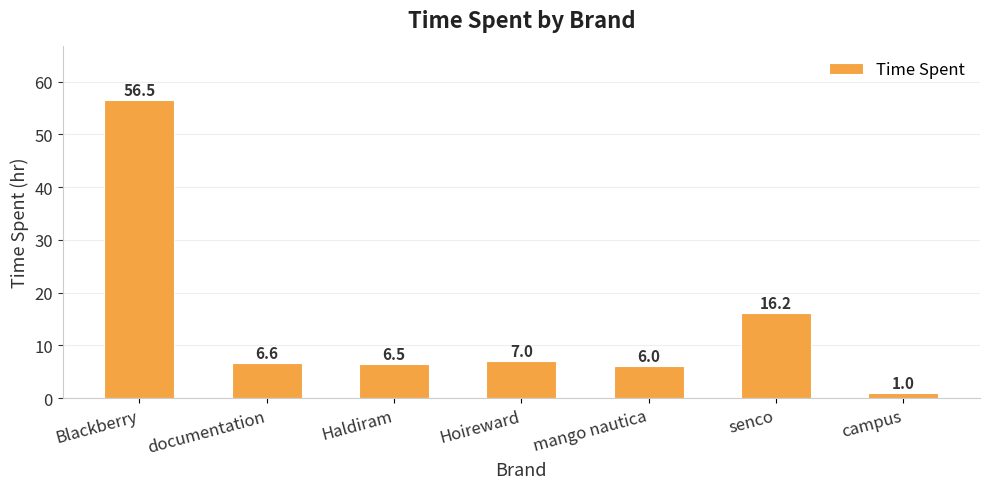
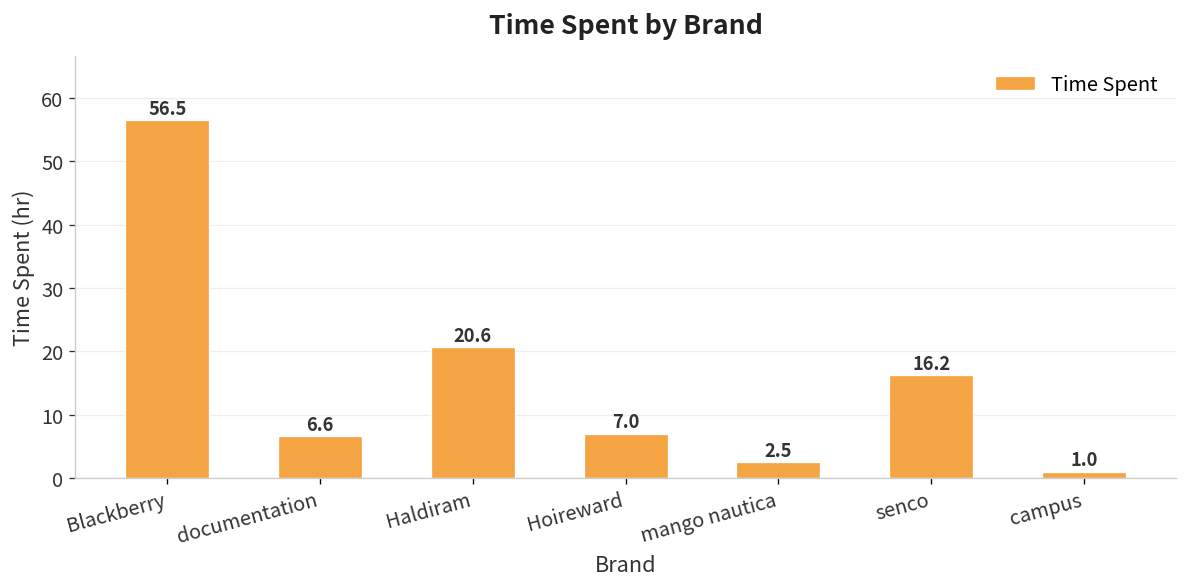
  {
    "Blackberry": 56.5,
    "documentation": 6.6,
-   "Haldiram": 6.5,
+   "Haldiram": 20.6,
    "Hoireward": 7.0,
-   "mango nautica": 6.0,
+   "mango nautica": 2.5,
    "senco": 16.2,
    "campus": 1.0
  }
